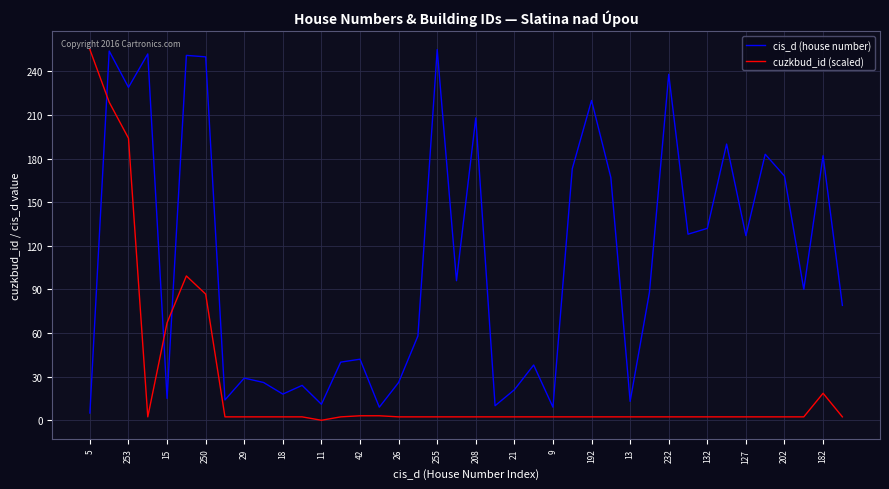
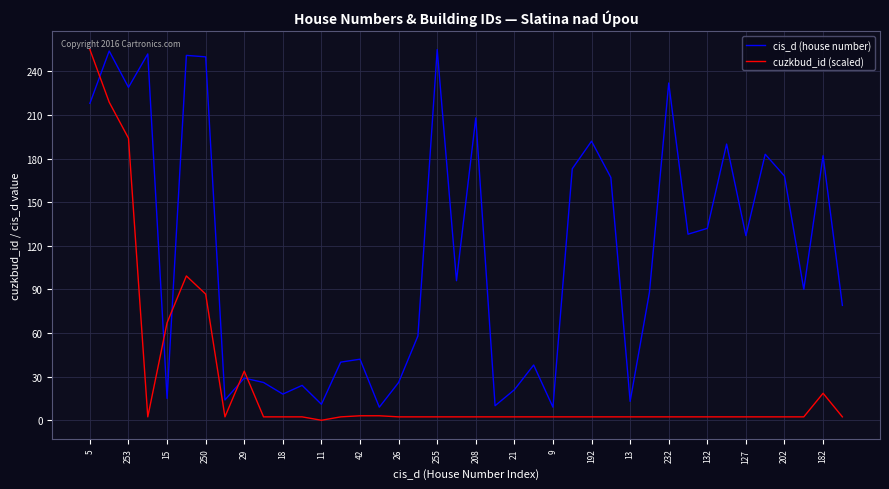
  {
    "cis_d (house number)": {
-     "5": 5,
+     "5": 218,
      "253": 229,
      "15": 15,
      "250": 250,
      "29": 29,
      "18": 18,
      "11": 11,
      "42": 42,
      "255": 255,
      "208": 208,
      "21": 21,
-     "192": 220,
+     "192": 192,
      "13": 13,
-     "232": 238,
+     "232": 232,
      "132": 132,
      "127": 127,
      "202": 168,
      "182": 182
    },
    "cuzkbud_id (scaled)": {
      "253": 194,
      "15": 67,
      "250": 87,
-     "29": 2,
+     "29": 34,
      "18": 2,
      "11": 0,
      "42": 3,
      "255": 2,
      "208": 2,
      "21": 2,
      "192": 2,
      "13": 2,
      "232": 2,
      "132": 2,
      "127": 2,
      "202": 2,
      "182": 19
    }
  }
